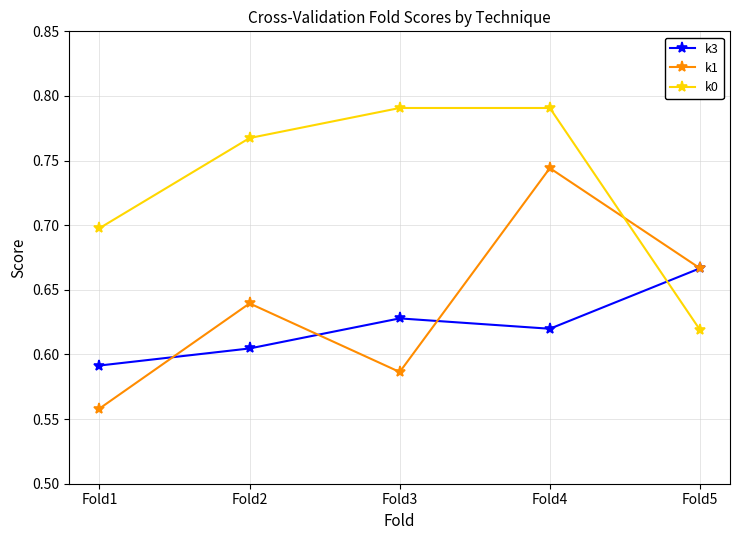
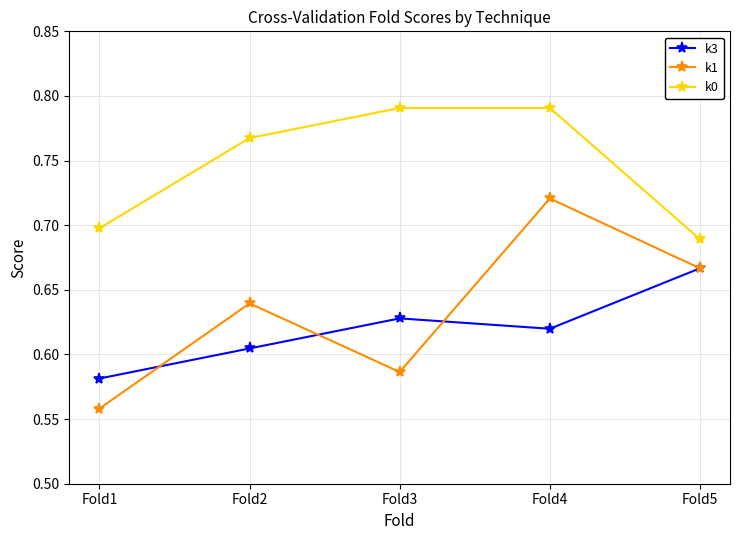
  {
    "k3": {
-     "Fold1": 0.591,
+     "Fold1": 0.581,
      "Fold2": 0.605,
      "Fold3": 0.628,
      "Fold4": 0.620
    },
    "k1": {
      "Fold1": 0.558,
      "Fold2": 0.640,
      "Fold3": 0.586,
-     "Fold4": 0.744
+     "Fold4": 0.721
    },
    "k0": {
      "Fold1": 0.698,
      "Fold2": 0.767,
      "Fold3": 0.791,
      "Fold4": 0.791,
-     "Fold5": 0.619
+     "Fold5": 0.689
    }
  }
